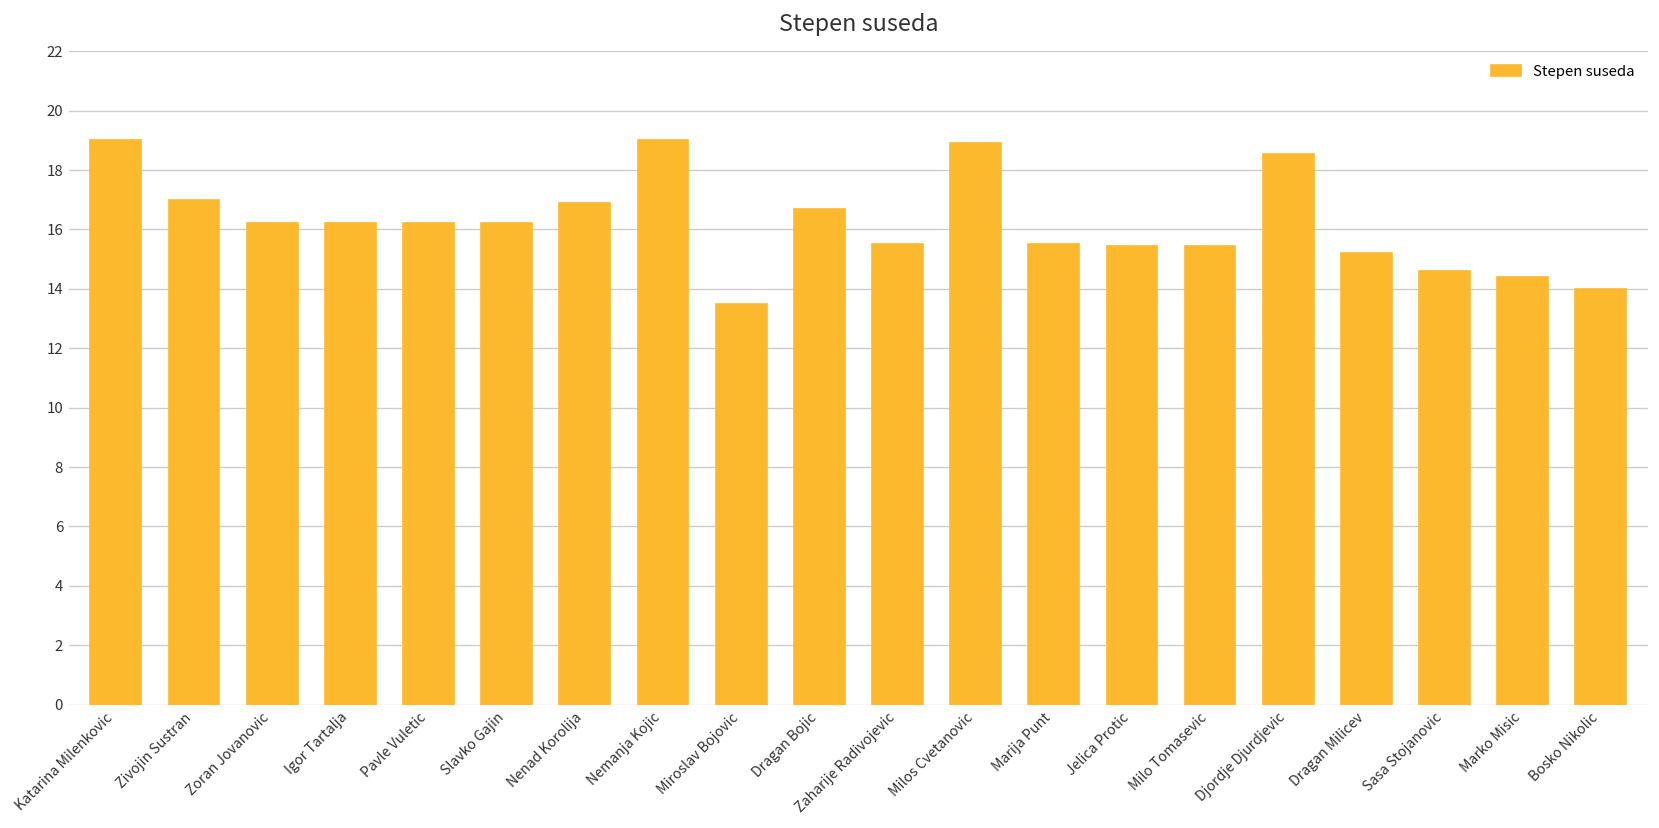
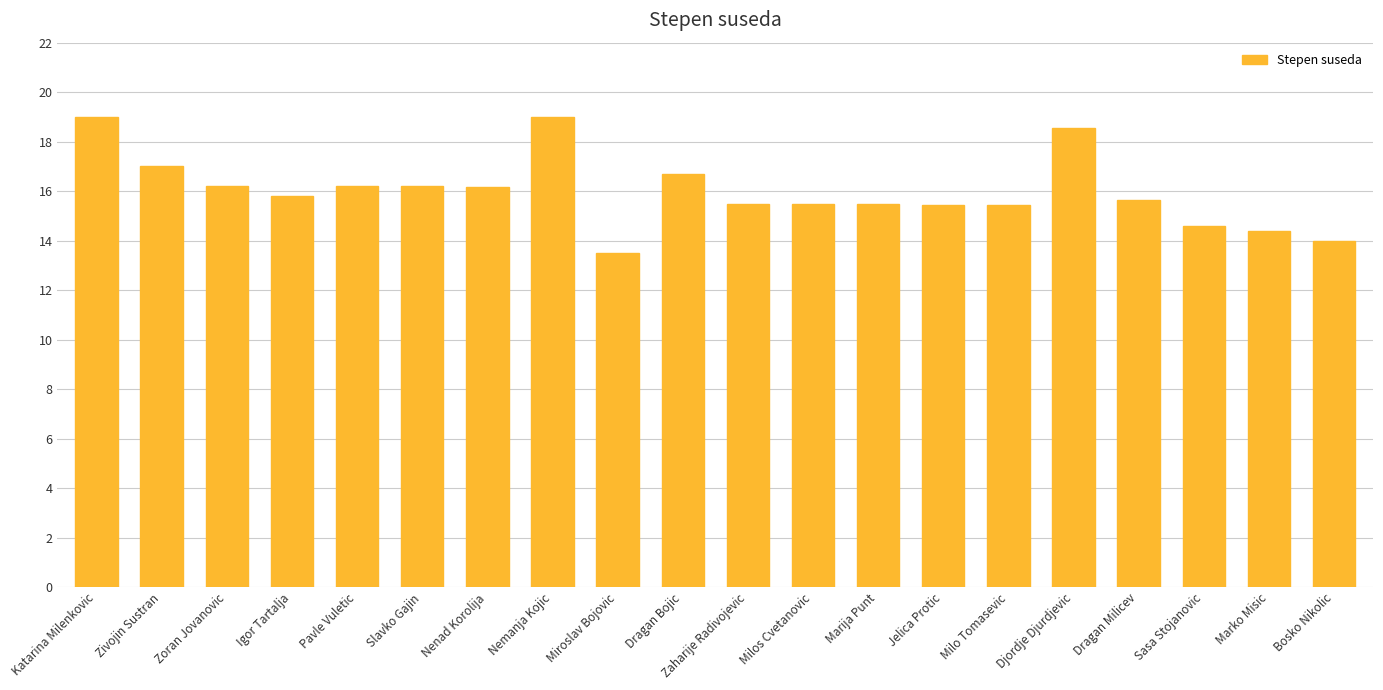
  {
    "Katarina Milenkovic": 19.0,
    "Zivojin Sustran": 17.0,
    "Zoran Jovanovic": 16.2,
-   "Igor Tartalja": 16.2,
+   "Igor Tartalja": 15.8,
    "Pavle Vuletic": 16.2,
    "Slavko Gajin": 16.2,
-   "Nenad Korolija": 16.9,
+   "Nenad Korolija": 16.2,
    "Nemanja Kojic": 19.0,
    "Miroslav Bojovic": 13.5,
    "Dragan Bojic": 16.7,
    "Zaharije Radivojevic": 15.5,
-   "Milos Cvetanovic": 18.9,
+   "Milos Cvetanovic": 15.5,
    "Marija Punt": 15.5,
    "Jelica Protic": 15.4,
    "Milo Tomasevic": 15.4,
    "Djordje Djurdjevic": 18.6,
-   "Dragan Milicev": 15.2,
+   "Dragan Milicev": 15.7,
    "Sasa Stojanovic": 14.6,
    "Marko Misic": 14.4,
    "Bosko Nikolic": 14.0
  }
